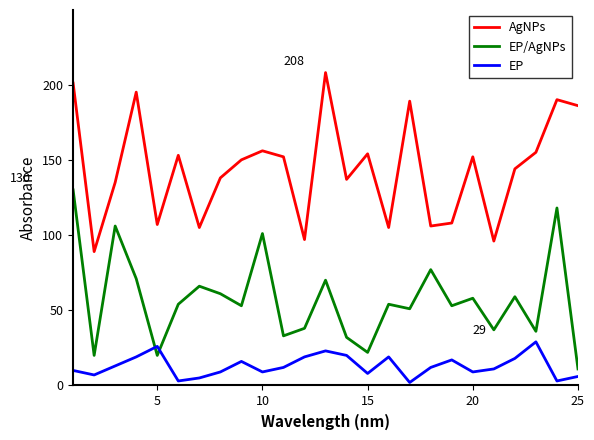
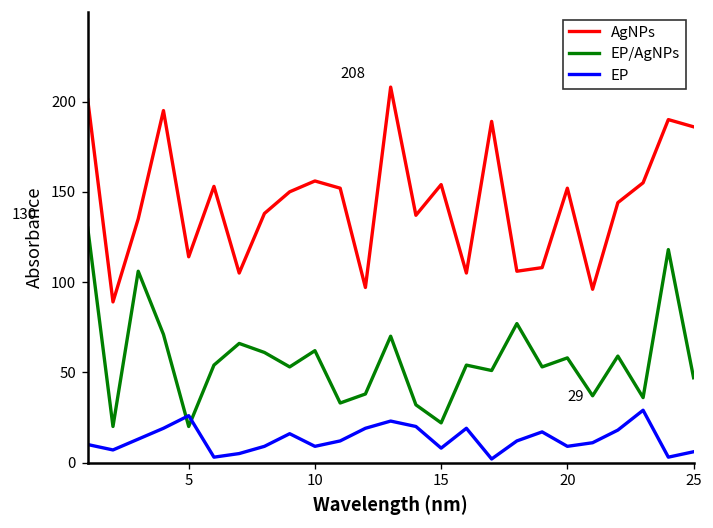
  {
    "AgNPs": {
-     "5": 107,
+     "5": 114,
      "10": 156,
      "15": 154,
      "20": 152,
      "25": 186
    },
    "EP/AgNPs": {
      "5": 20,
-     "10": 101,
+     "10": 62,
      "15": 22,
      "20": 58,
-     "25": 11
+     "25": 47
    },
    "EP": {
      "5": 26,
      "10": 9,
      "15": 8,
      "20": 9,
      "25": 6
    }
  }
